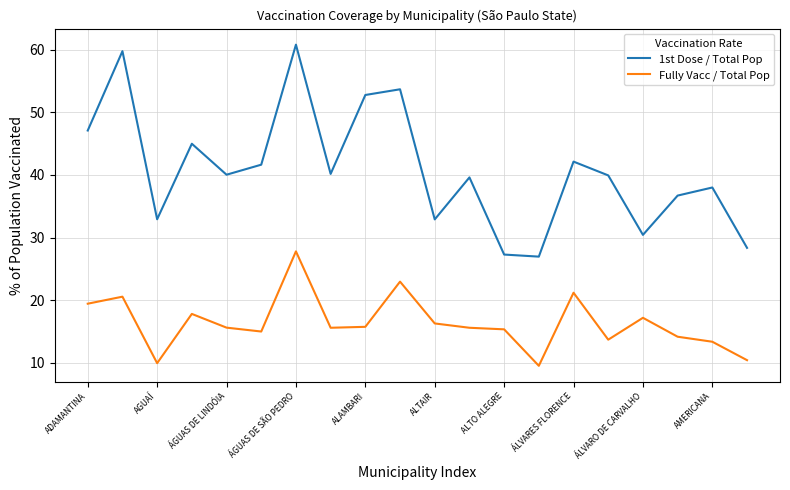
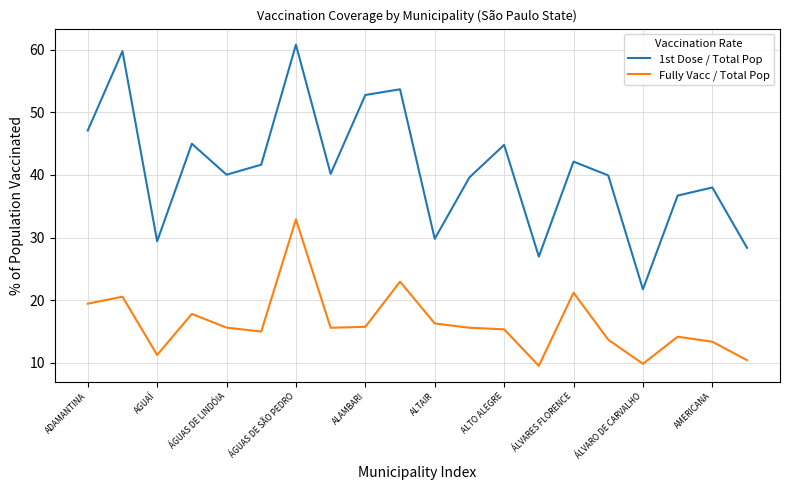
  {
    "1st Dose / Total Pop": {
      "ADAMANTINA": 47,
-     "AGUAÍ": 33,
+     "AGUAÍ": 29,
      "ÁGUAS DE LINDÓIA": 40,
      "ÁGUAS DE SÃO PEDRO": 61,
      "ALAMBARI": 53,
-     "ALTAIR": 33,
-     "ALTO ALEGRE": 27,
+     "ALTAIR": 30,
+     "ALTO ALEGRE": 45,
      "ÁLVARES FLORENCE": 42,
-     "ÁLVARO DE CARVALHO": 30,
+     "ÁLVARO DE CARVALHO": 22,
      "AMERICANA": 38
    },
    "Fully Vacc / Total Pop": {
      "ADAMANTINA": 19,
-     "AGUAÍ": 10,
+     "AGUAÍ": 11,
      "ÁGUAS DE LINDÓIA": 16,
-     "ÁGUAS DE SÃO PEDRO": 28,
+     "ÁGUAS DE SÃO PEDRO": 33,
      "ALAMBARI": 16,
      "ALTAIR": 16,
      "ALTO ALEGRE": 15,
      "ÁLVARES FLORENCE": 21,
-     "ÁLVARO DE CARVALHO": 17,
+     "ÁLVARO DE CARVALHO": 10,
      "AMERICANA": 13
    }
  }
